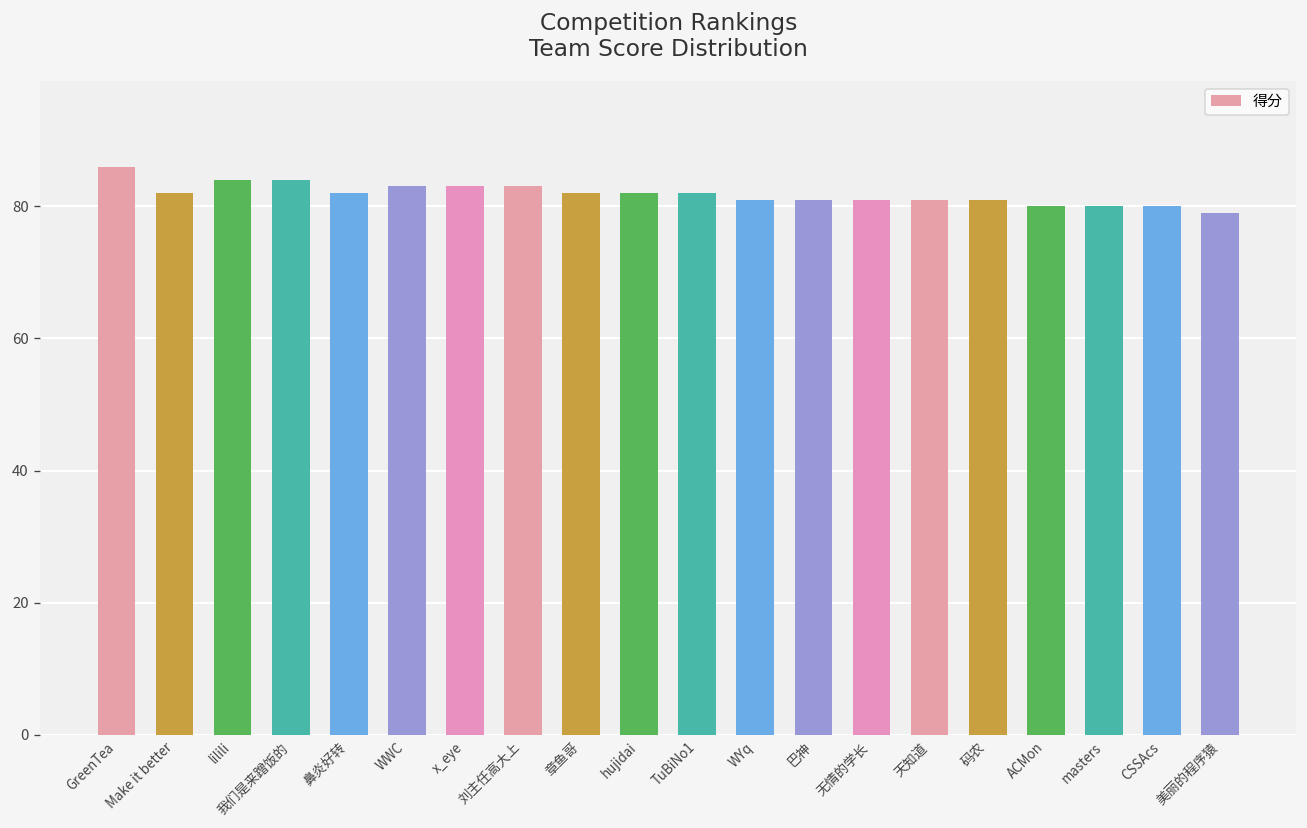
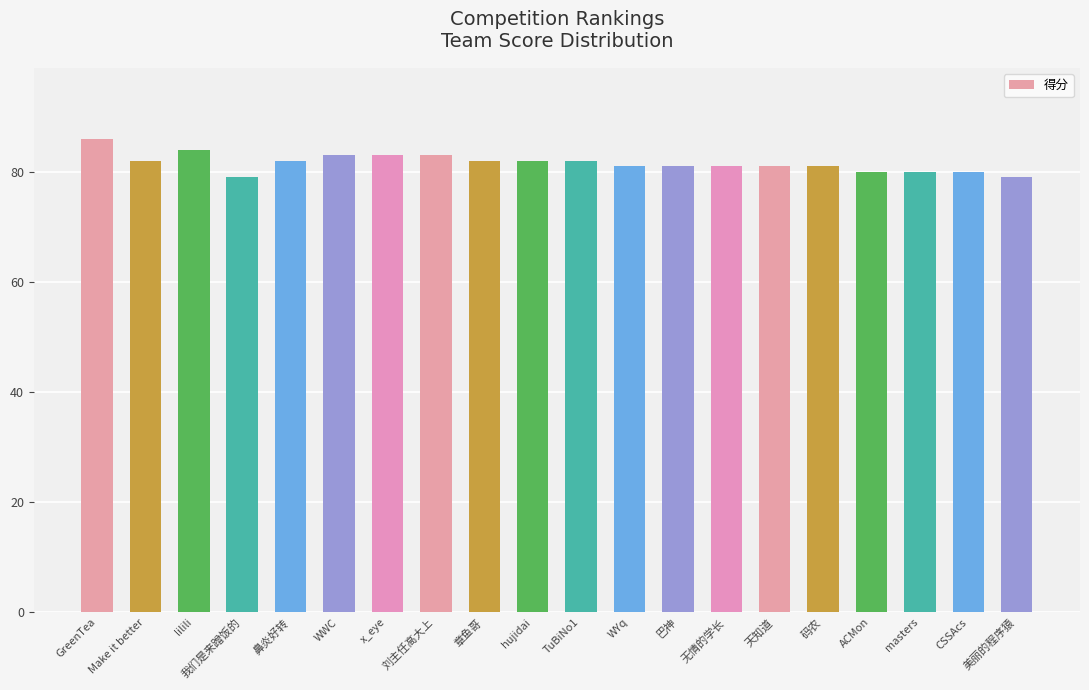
  {
    "GreenTea": 86,
    "Make it better": 82,
    "lilili": 84,
-   "我们是来蹭饭的": 84,
+   "我们是来蹭饭的": 79,
    "鼻炎好转": 82,
    "WWC": 83,
    "x_eye": 83,
    "刘主任高大上": 83,
    "章鱼哥": 82,
    "hujidai": 82,
    "TuBiNo1": 82,
    "WYq": 81,
    "巴神": 81,
    "无情的学长": 81,
    "天知道": 81,
    "码农": 81,
    "ACMon": 80,
    "masters": 80,
    "CSSAcs": 80,
    "美丽的程序猿": 79
  }
